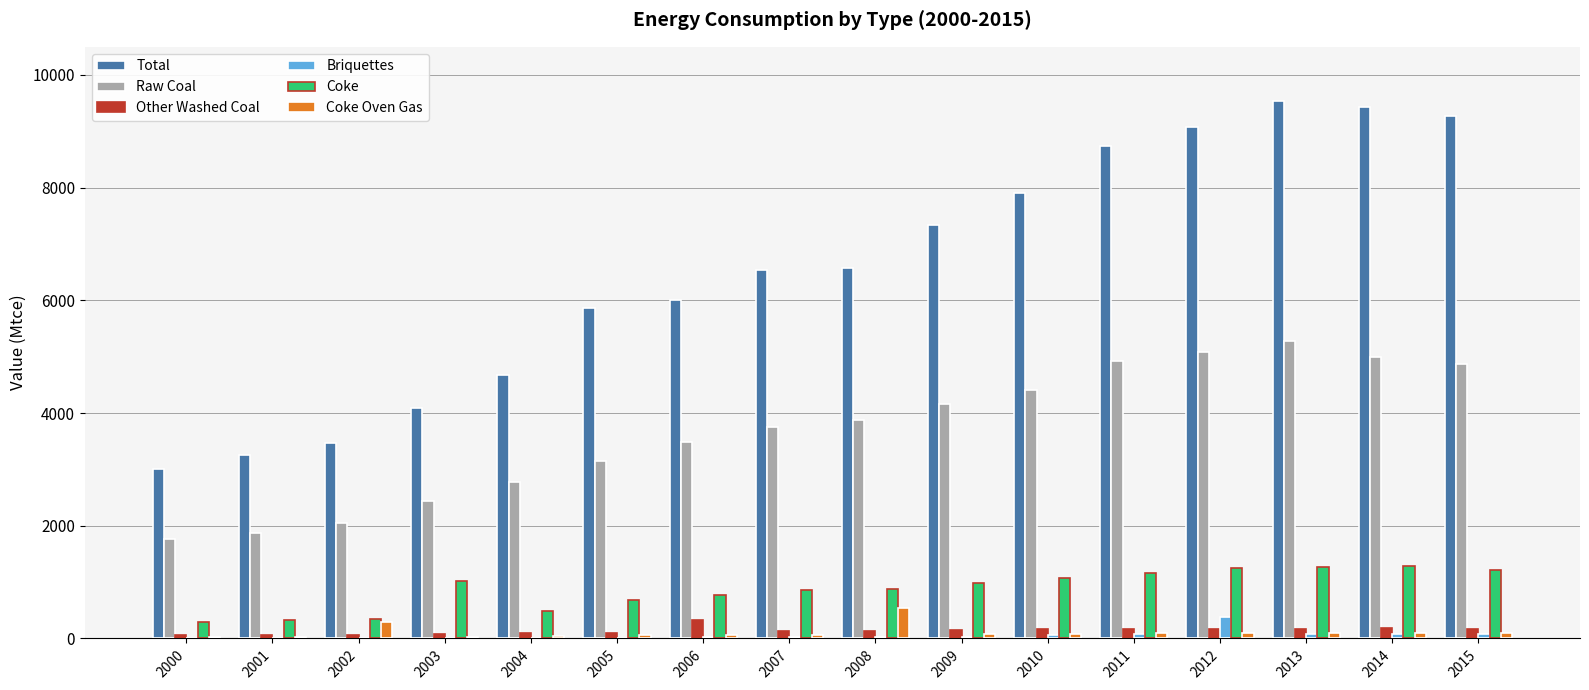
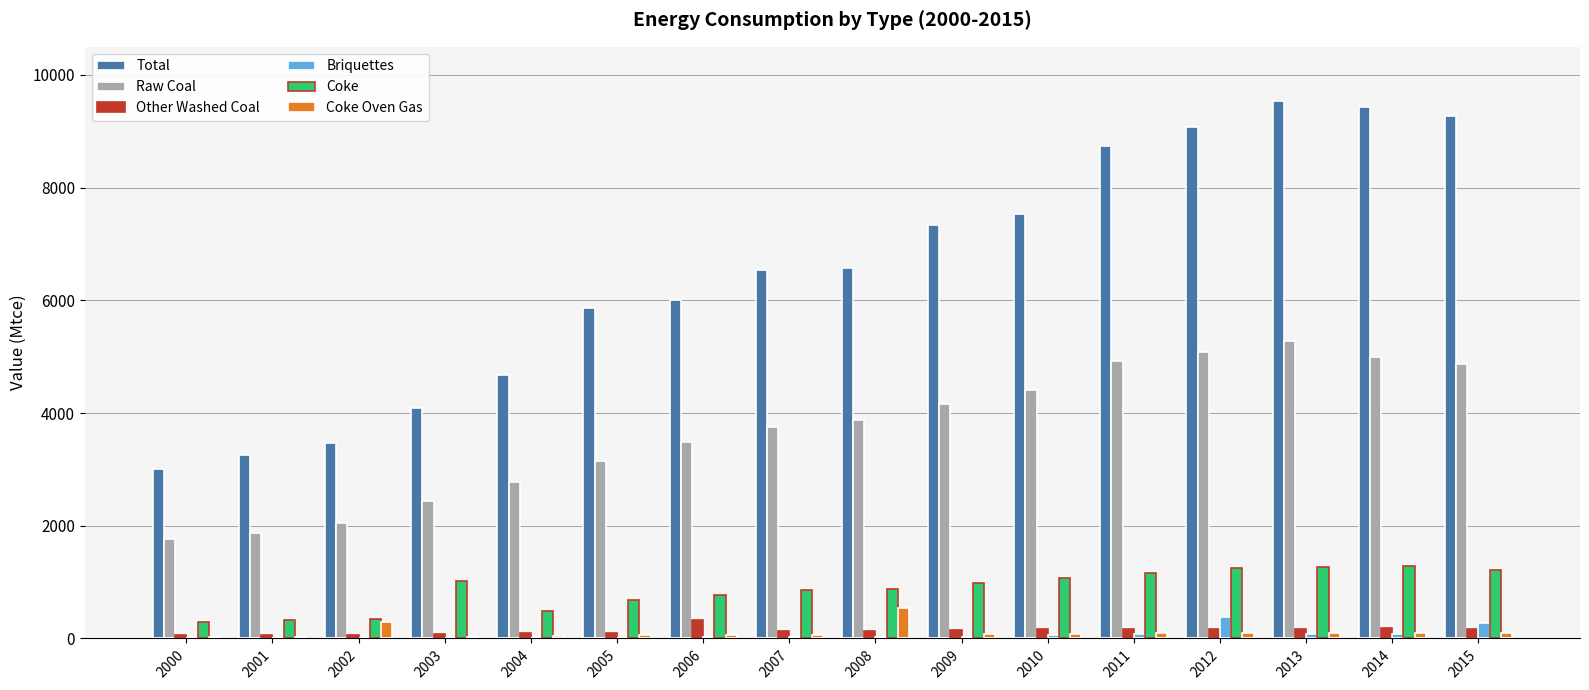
  {
    "Total": {
      "2000": 3000,
      "2001": 3300,
      "2002": 3500,
      "2003": 4100,
      "2004": 4700,
      "2005": 5900,
      "2006": 6000,
      "2007": 6500,
      "2008": 6600,
      "2009": 7300,
-     "2010": 7900,
+     "2010": 7500,
      "2011": 8700,
      "2012": 9100,
      "2013": 9500,
      "2014": 9400,
      "2015": 9300
    },
    "Raw Coal": {
      "2000": 1800,
      "2001": 1900,
      "2002": 2000,
      "2003": 2400,
      "2004": 2800,
      "2005": 3200,
      "2006": 3500,
      "2007": 3800,
      "2008": 3900,
      "2009": 4200,
      "2010": 4400,
      "2011": 4900,
      "2012": 5100,
      "2013": 5300,
      "2014": 5000,
      "2015": 4900
    },
    "Other Washed Coal": {
      "2000": 100,
      "2001": 100,
      "2002": 100,
      "2003": 100,
      "2004": 100,
      "2005": 100,
      "2006": 300,
      "2007": 100,
      "2008": 100,
      "2009": 200,
      "2010": 200,
      "2011": 200,
      "2012": 200,
      "2013": 200,
      "2014": 200,
      "2015": 200
    },
    "Briquettes": {
      "2010": 100,
      "2011": 100,
      "2012": 400,
      "2013": 100,
      "2014": 100,
-     "2015": 100
+     "2015": 300
    },
    "Coke": {
      "2000": 300,
      "2001": 300,
      "2002": 400,
      "2003": 1000,
      "2004": 500,
      "2005": 700,
      "2006": 800,
      "2007": 900,
      "2008": 900,
      "2009": 1000,
      "2010": 1100,
      "2011": 1200,
      "2012": 1200,
      "2013": 1300,
      "2014": 1300,
      "2015": 1200
    },
    "Coke Oven Gas": {
      "2002": 300,
      "2005": 100,
      "2006": 100,
      "2007": 100,
      "2008": 500,
      "2009": 100,
      "2010": 100,
      "2011": 100,
      "2012": 100,
      "2013": 100,
      "2014": 100,
      "2015": 100
    }
  }
